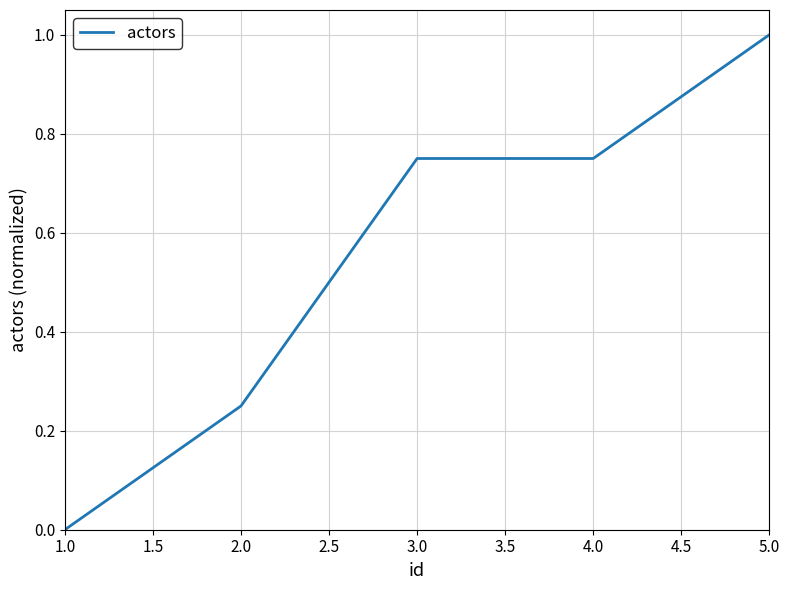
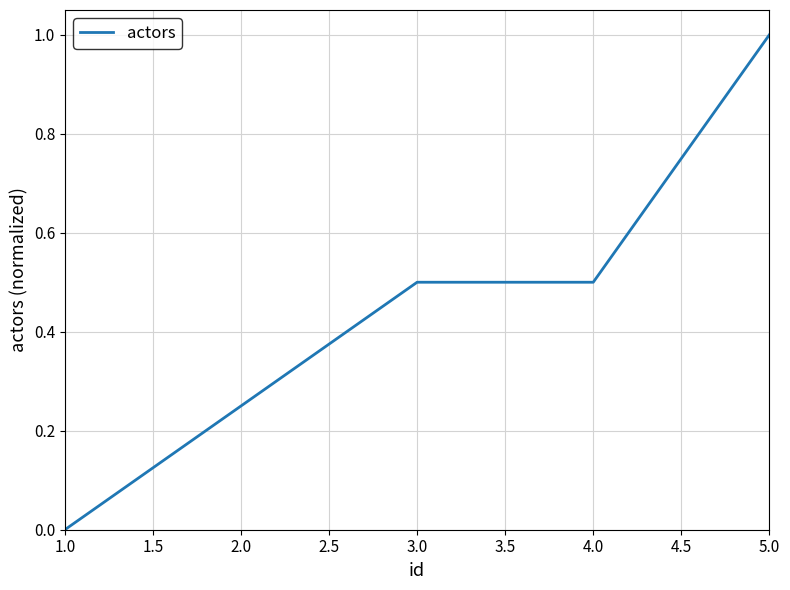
  {
    "1.0": 0.00,
    "2.0": 0.25,
-   "3.0": 0.75,
-   "4.0": 0.75,
+   "3.0": 0.50,
+   "4.0": 0.50,
    "5.0": 1.00
  }
